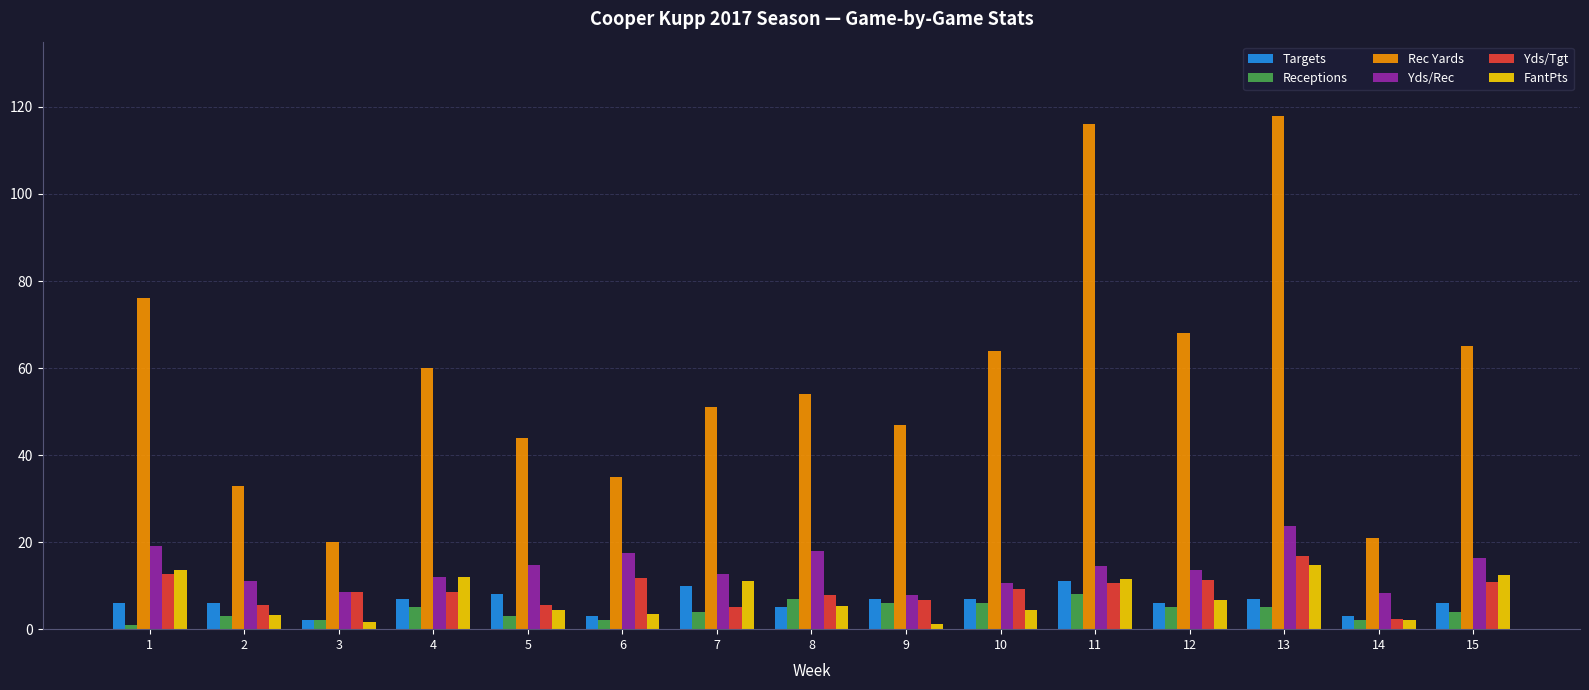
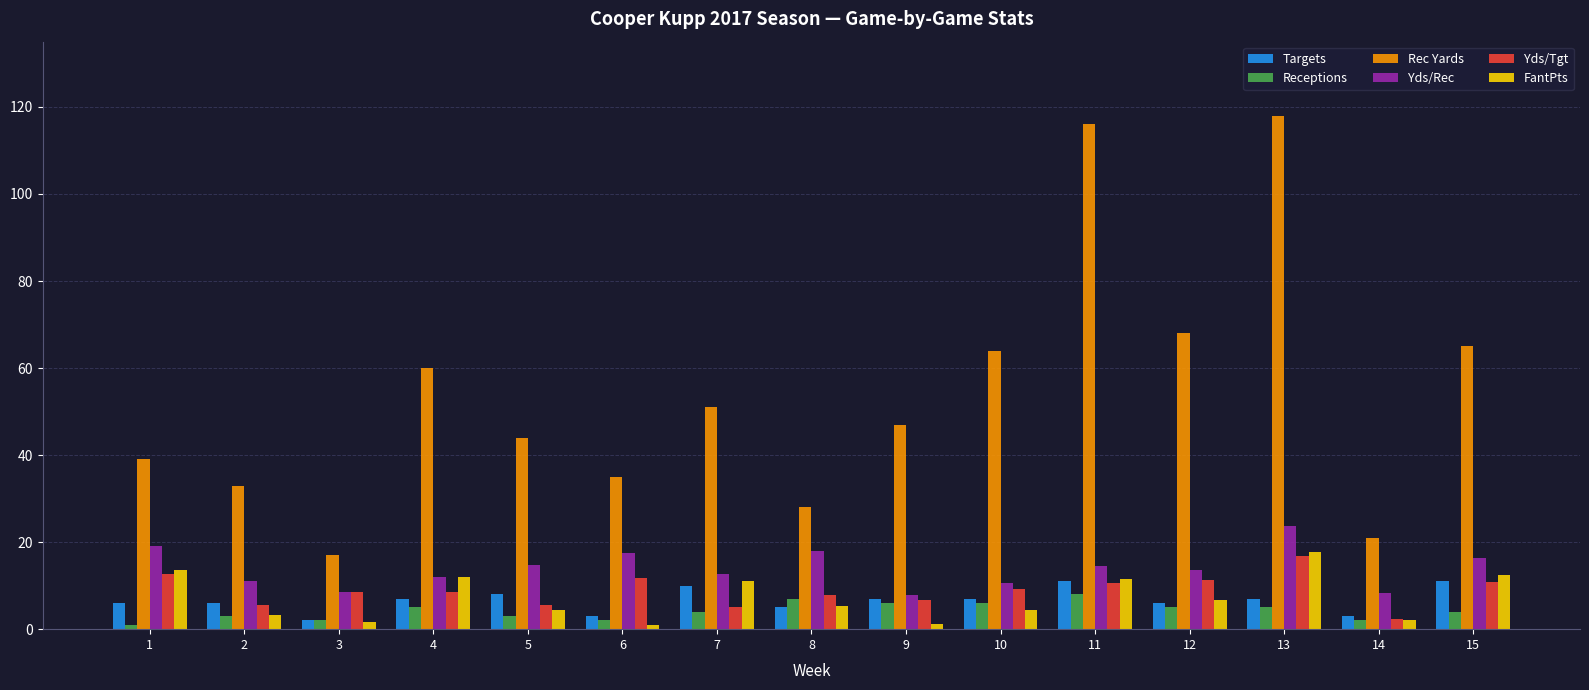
  {
    "Targets": {
      "1": 6,
      "2": 6,
      "3": 2,
      "4": 7,
      "5": 8,
      "6": 3,
      "7": 10,
      "8": 5,
      "9": 7,
      "10": 7,
      "11": 11,
      "12": 6,
      "13": 7,
      "14": 3,
-     "15": 6
+     "15": 11
    },
    "Receptions": {
      "1": 1,
      "2": 3,
      "3": 2,
      "4": 5,
      "5": 3,
      "6": 2,
      "7": 4,
      "8": 7,
      "9": 6,
      "10": 6,
      "11": 8,
      "12": 5,
      "13": 5,
      "14": 2,
      "15": 4
    },
    "Rec Yards": {
-     "1": 76,
+     "1": 39,
      "2": 33,
-     "3": 20,
+     "3": 17,
      "4": 60,
      "5": 44,
      "6": 35,
      "7": 51,
-     "8": 54,
+     "8": 28,
      "9": 47,
      "10": 64,
      "11": 116,
      "12": 68,
      "13": 118,
      "14": 21,
      "15": 65
    },
    "Yds/Rec": {
      "1": 19,
      "2": 11,
      "3": 9,
      "4": 12,
      "5": 15,
      "6": 18,
      "7": 13,
      "8": 18,
      "9": 8,
      "10": 11,
      "11": 15,
      "12": 14,
      "13": 24,
      "14": 8,
      "15": 16
    },
    "Yds/Tgt": {
      "1": 13,
      "2": 6,
      "3": 9,
      "4": 9,
      "5": 6,
      "6": 12,
      "7": 5,
      "8": 8,
      "9": 7,
      "10": 9,
      "11": 11,
      "12": 11,
      "13": 17,
      "14": 2,
      "15": 11
    },
    "FantPts": {
      "1": 14,
      "2": 3,
      "3": 2,
      "4": 12,
      "5": 4,
-     "6": 4,
+     "6": 1,
      "7": 11,
      "8": 5,
      "9": 1,
      "10": 4,
      "11": 12,
      "12": 7,
-     "13": 15,
+     "13": 18,
      "14": 2,
      "15": 13
    }
  }
